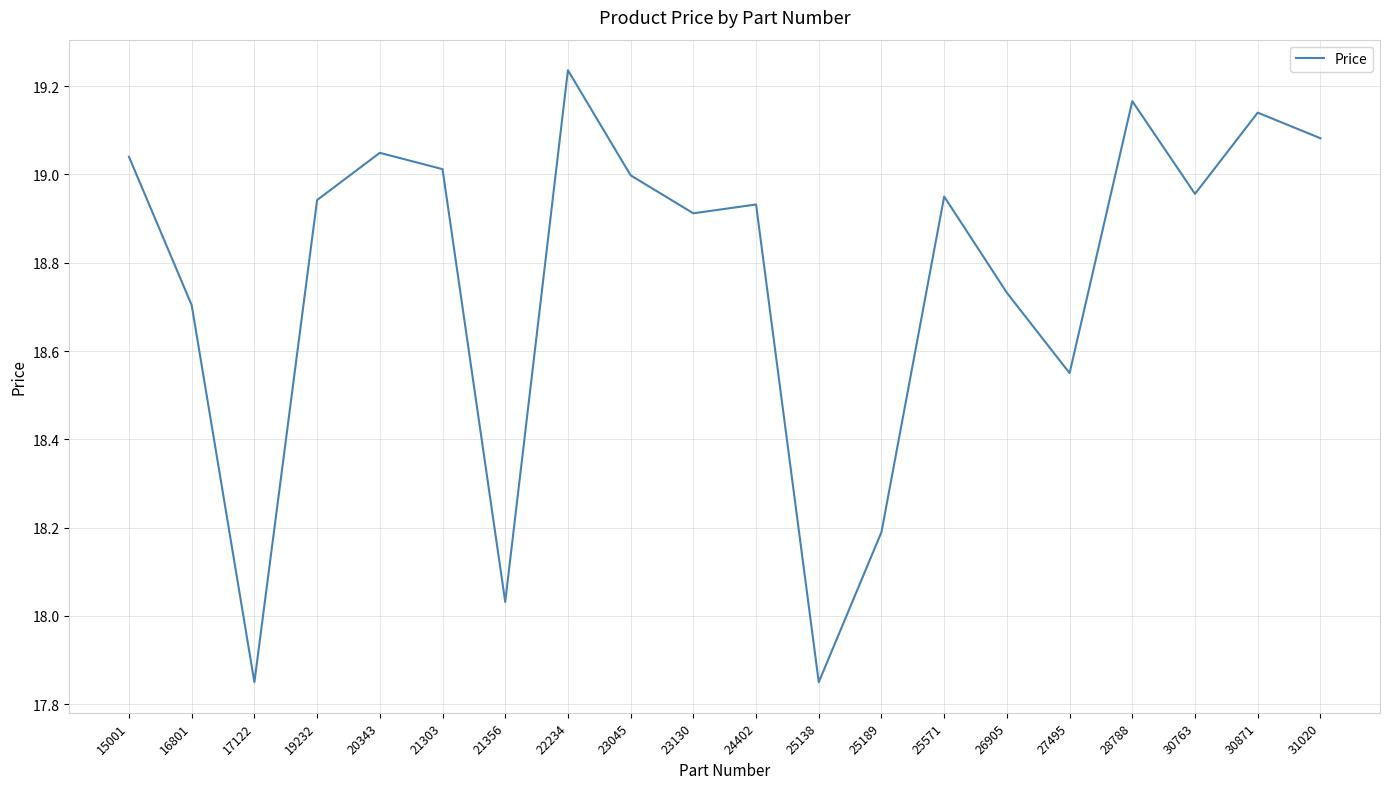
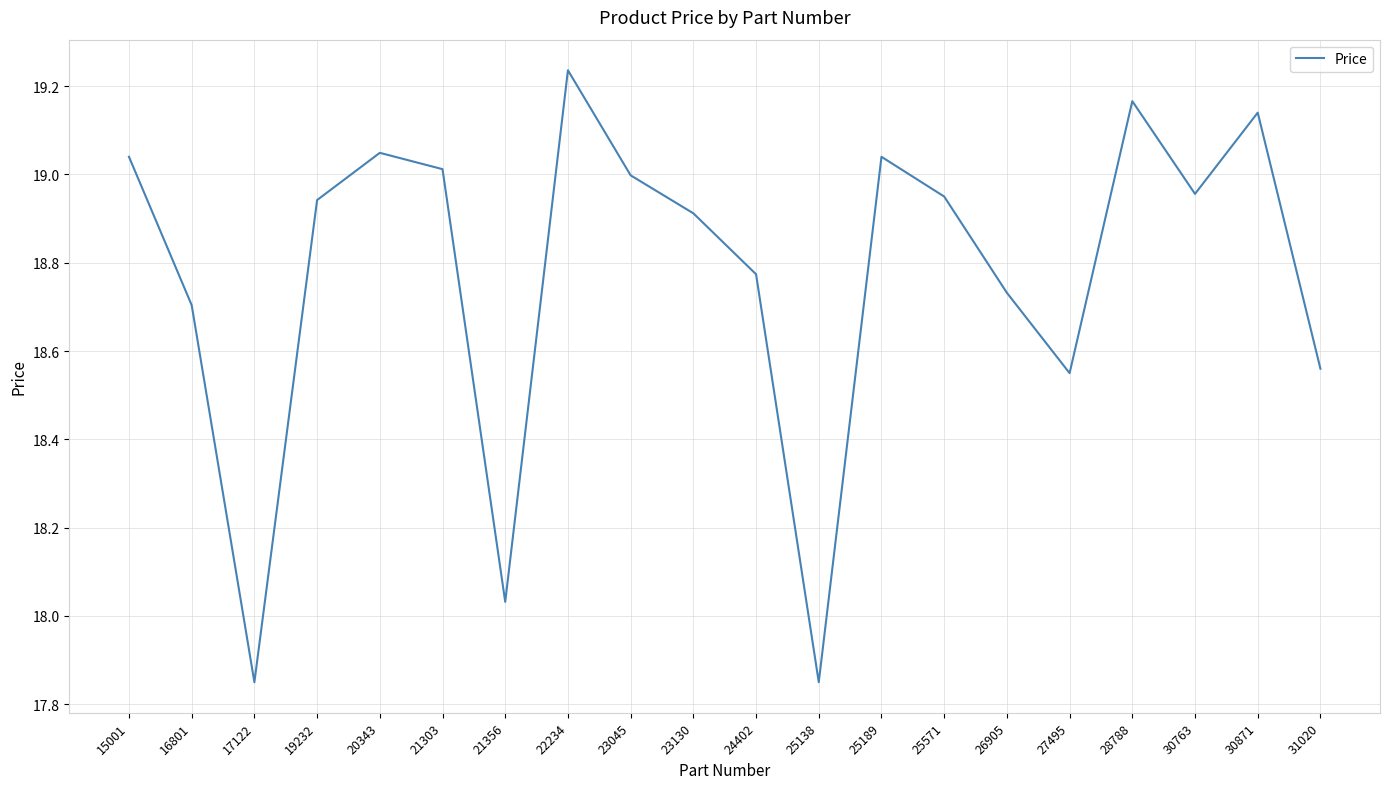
  {
    "15001": 19.04,
    "16801": 18.70,
    "17122": 17.85,
    "19232": 18.94,
    "20343": 19.05,
    "21303": 19.01,
    "21356": 18.03,
    "22234": 19.24,
    "23045": 19.00,
    "23130": 18.91,
-   "24402": 18.93,
+   "24402": 18.77,
    "25138": 17.85,
-   "25189": 18.19,
+   "25189": 19.04,
    "25571": 18.95,
    "26905": 18.73,
    "27495": 18.55,
    "28788": 19.17,
    "30763": 18.96,
    "30871": 19.14,
-   "31020": 19.08
+   "31020": 18.56
  }
